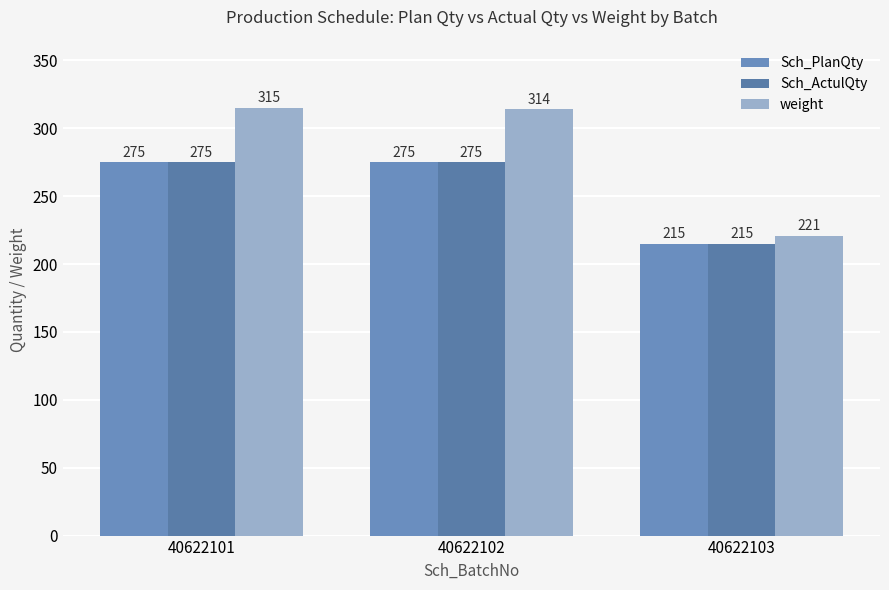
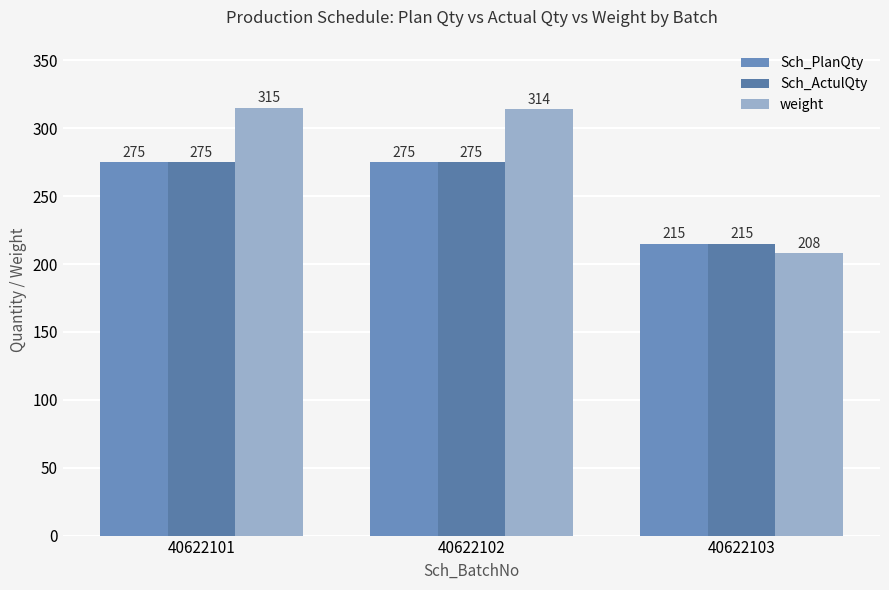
  {
    "weight": {
      "40622101": 315,
      "40622102": 314,
-     "40622103": 221
+     "40622103": 208
    }
  }
